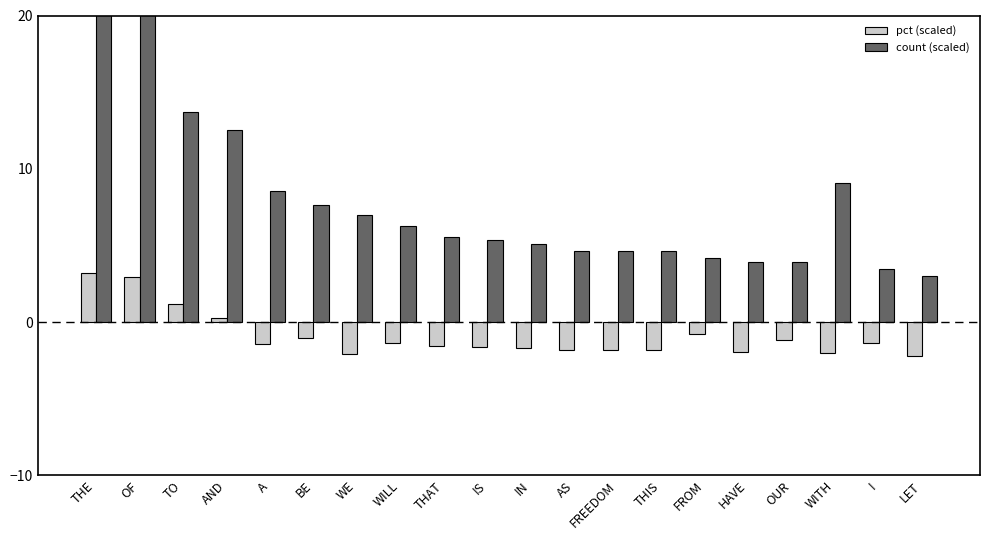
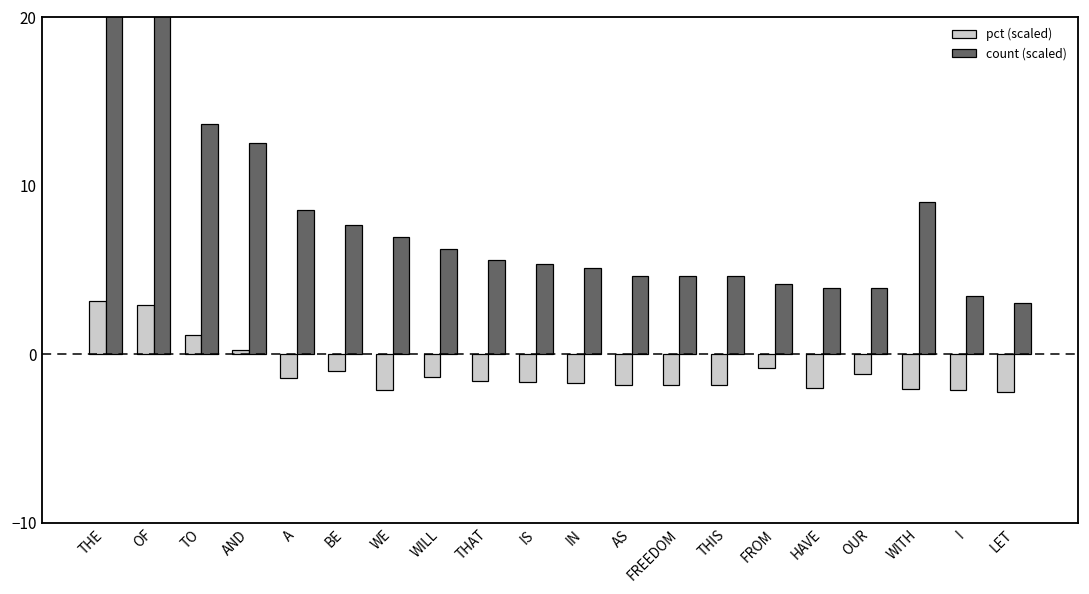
  {
    "pct (scaled)": {
      "THE": 3.2,
      "OF": 2.9,
      "TO": 1.2,
      "AND": 0.2,
      "A": -1.4,
      "BE": -1.0,
      "WE": -2.1,
      "WILL": -1.4,
      "THAT": -1.6,
      "IS": -1.6,
      "IN": -1.7,
      "AS": -1.8,
      "FREEDOM": -1.8,
      "THIS": -1.8,
      "FROM": -0.8,
      "HAVE": -2.0,
      "OUR": -1.2,
      "WITH": -2.0,
-     "I": -1.4,
+     "I": -2.1,
      "LET": -2.2
    },
    "count (scaled)": {
      "TO": 13.7,
      "AND": 12.5,
      "A": 8.6,
      "BE": 7.7,
      "WE": 7.0,
      "WILL": 6.3,
      "THAT": 5.6,
      "IS": 5.3,
      "IN": 5.1,
      "AS": 4.6,
      "FREEDOM": 4.6,
      "THIS": 4.6,
      "FROM": 4.2,
      "HAVE": 3.9,
      "OUR": 3.9,
      "WITH": 9.0,
      "I": 3.5,
      "LET": 3.0
    }
  }
